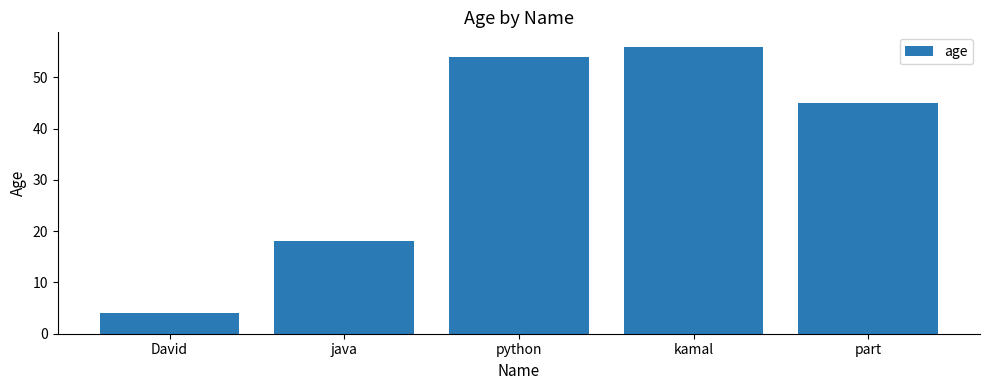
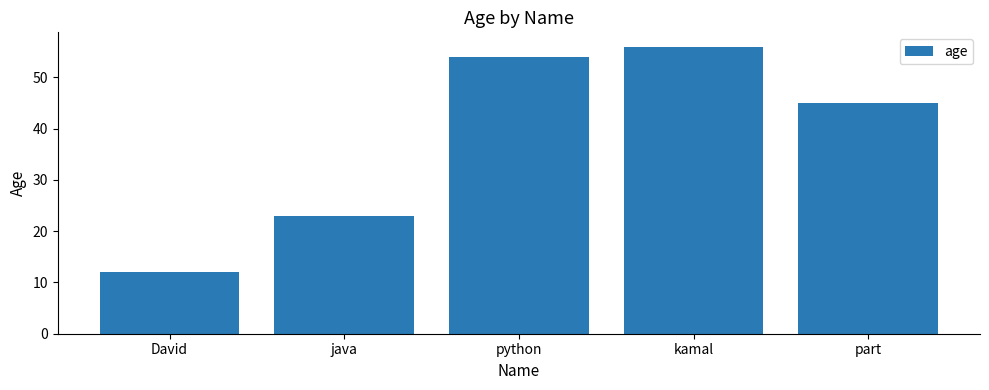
  {
-   "David": 4,
-   "java": 18,
+   "David": 12,
+   "java": 23,
    "python": 54,
    "kamal": 56,
    "part": 45
  }
